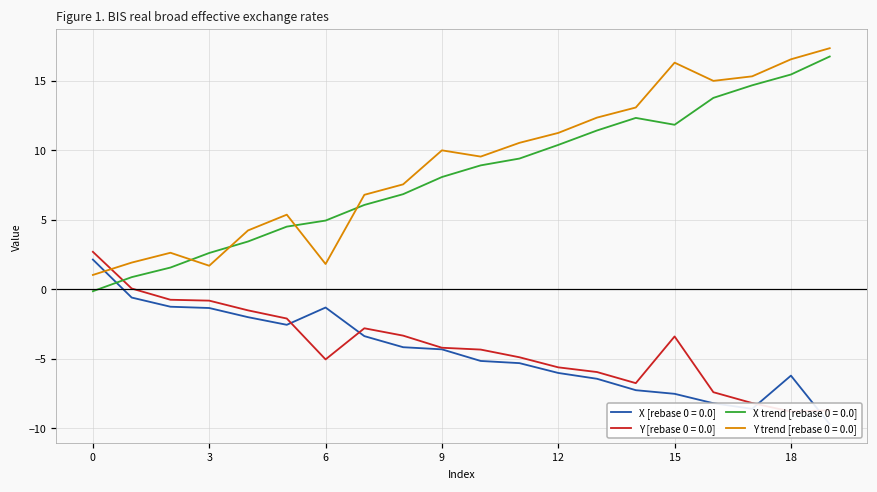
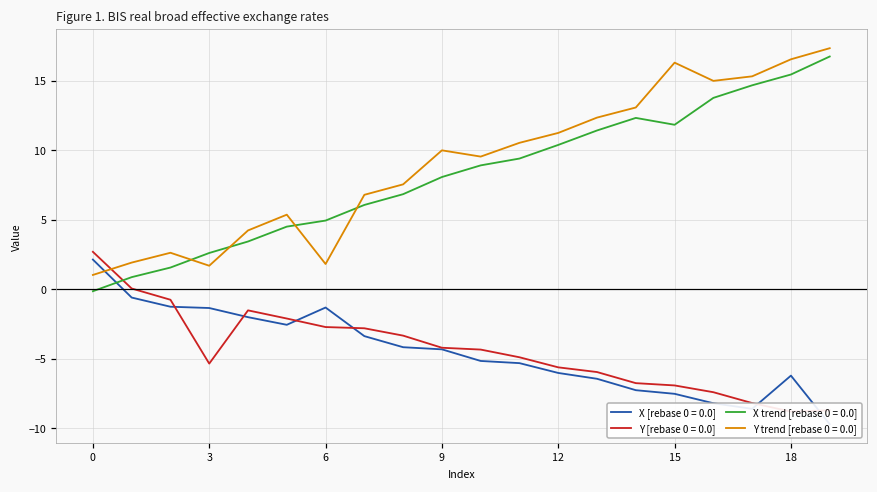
  {
    "X [rebase 0 = 0.0]": {
      "0": 2.1,
      "3": -1.3,
      "6": -1.3,
      "12": -6.0,
      "15": -7.5,
      "18": -6.2
    },
    "Y [rebase 0 = 0.0]": {
      "0": 2.7,
-     "3": -0.8,
-     "6": -5.0,
+     "3": -5.3,
+     "6": -2.7,
      "12": -5.6,
-     "15": -3.4
+     "15": -6.9
    },
    "X trend [rebase 0 = 0.0]": {
      "0": -0.1,
      "3": 2.6,
      "6": 4.9,
      "9": 8.1,
      "12": 10.4,
      "15": 11.8,
      "18": 15.4
    },
    "Y trend [rebase 0 = 0.0]": {
      "0": 1.0,
      "3": 1.7,
      "6": 1.8,
      "9": 10.0,
      "12": 11.2,
      "15": 16.3,
      "18": 16.5
    }
  }
